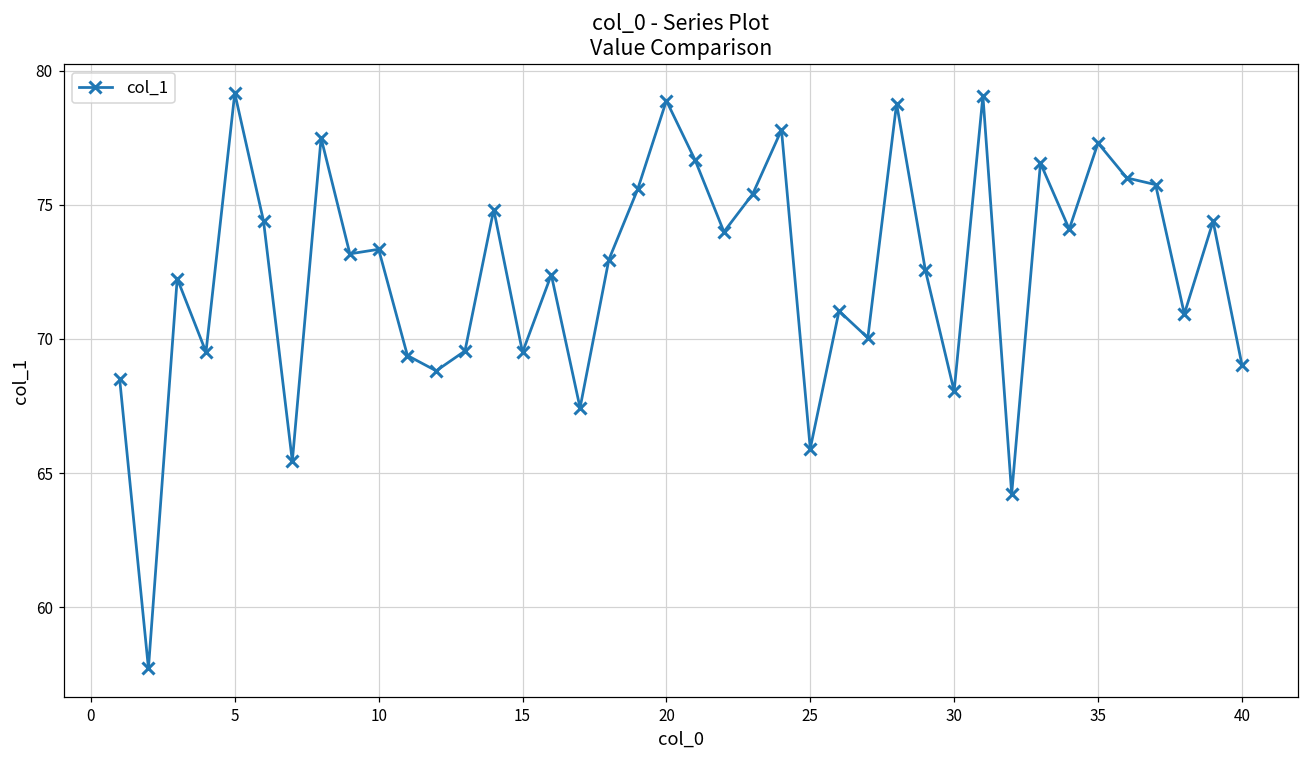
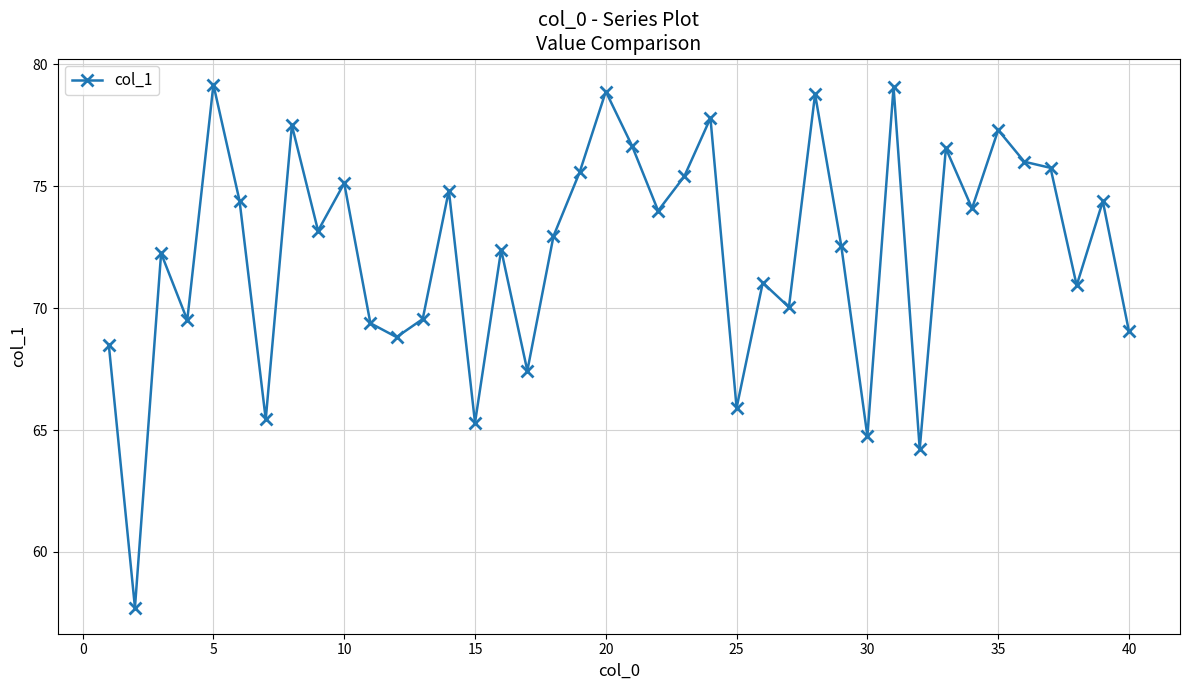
  {
    "5": 79.2,
-   "10": 73.3,
-   "15": 69.5,
+   "10": 75.1,
+   "15": 65.3,
    "20": 78.9,
    "25": 65.9,
-   "30": 68.1,
+   "30": 64.8,
    "35": 77.3,
    "40": 69.0
  }
